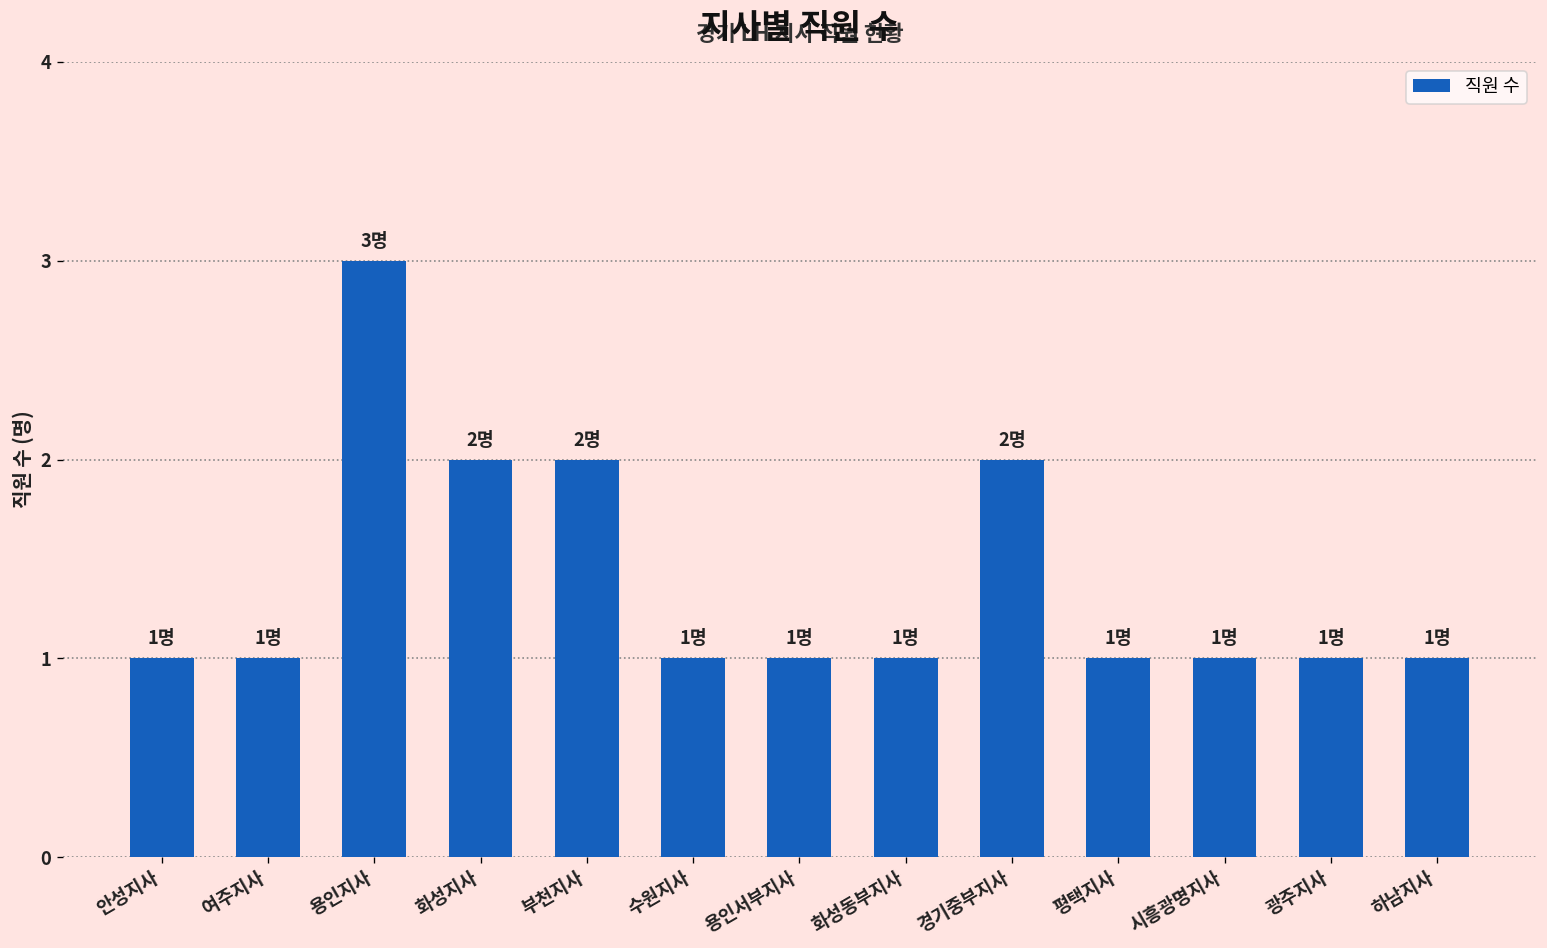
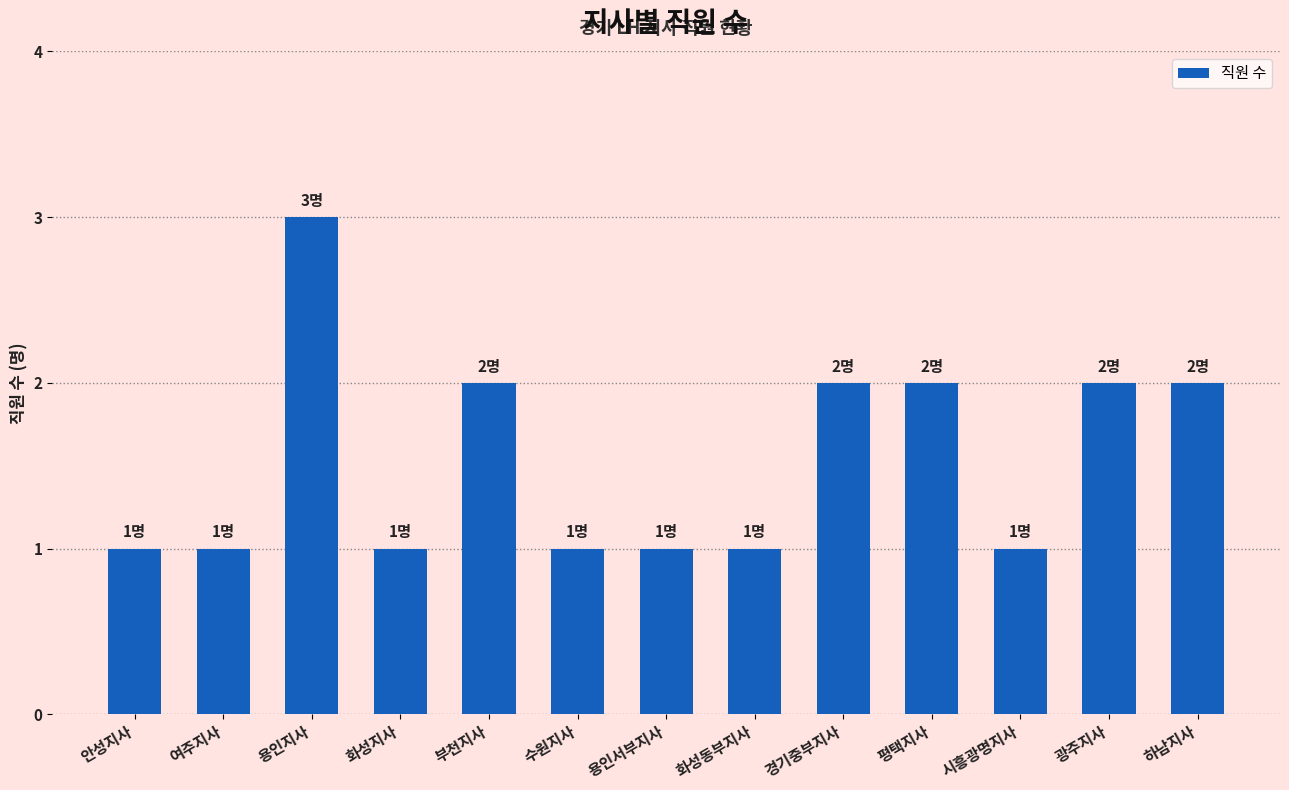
  {
    "안성지사": "1명",
    "여주지사": "1명",
    "용인지사": "3명",
-   "화성지사": "2명",
+   "화성지사": "1명",
    "부천지사": "2명",
    "수원지사": "1명",
    "용인서부지사": "1명",
    "화성동부지사": "1명",
    "경기중부지사": "2명",
-   "평택지사": "1명",
+   "평택지사": "2명",
    "시흥광명지사": "1명",
-   "광주지사": "1명",
-   "하남지사": "1명"
+   "광주지사": "2명",
+   "하남지사": "2명"
  }
